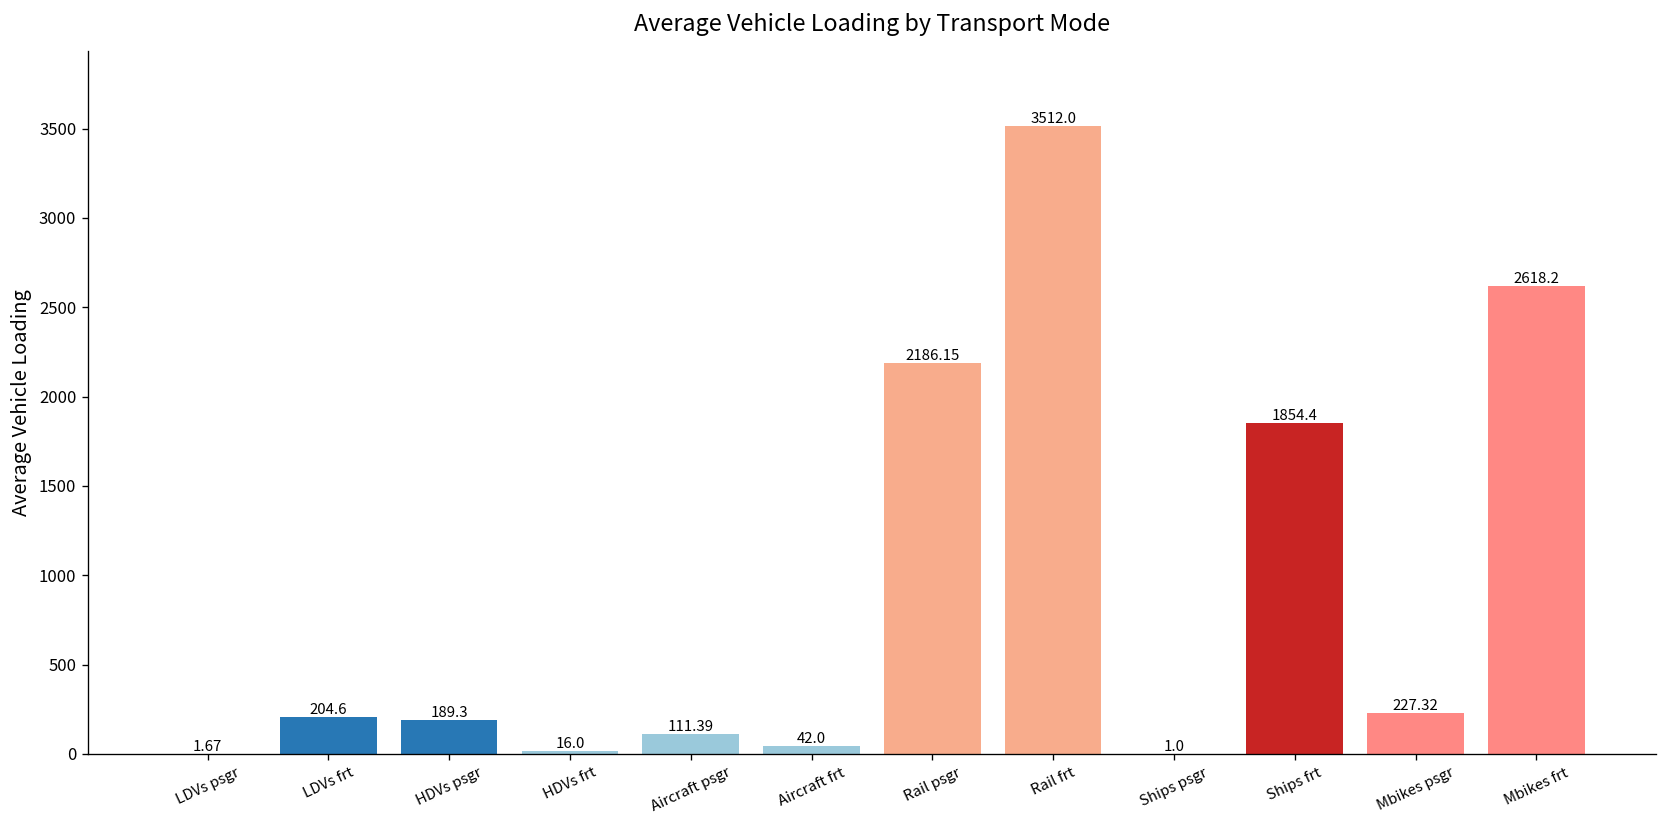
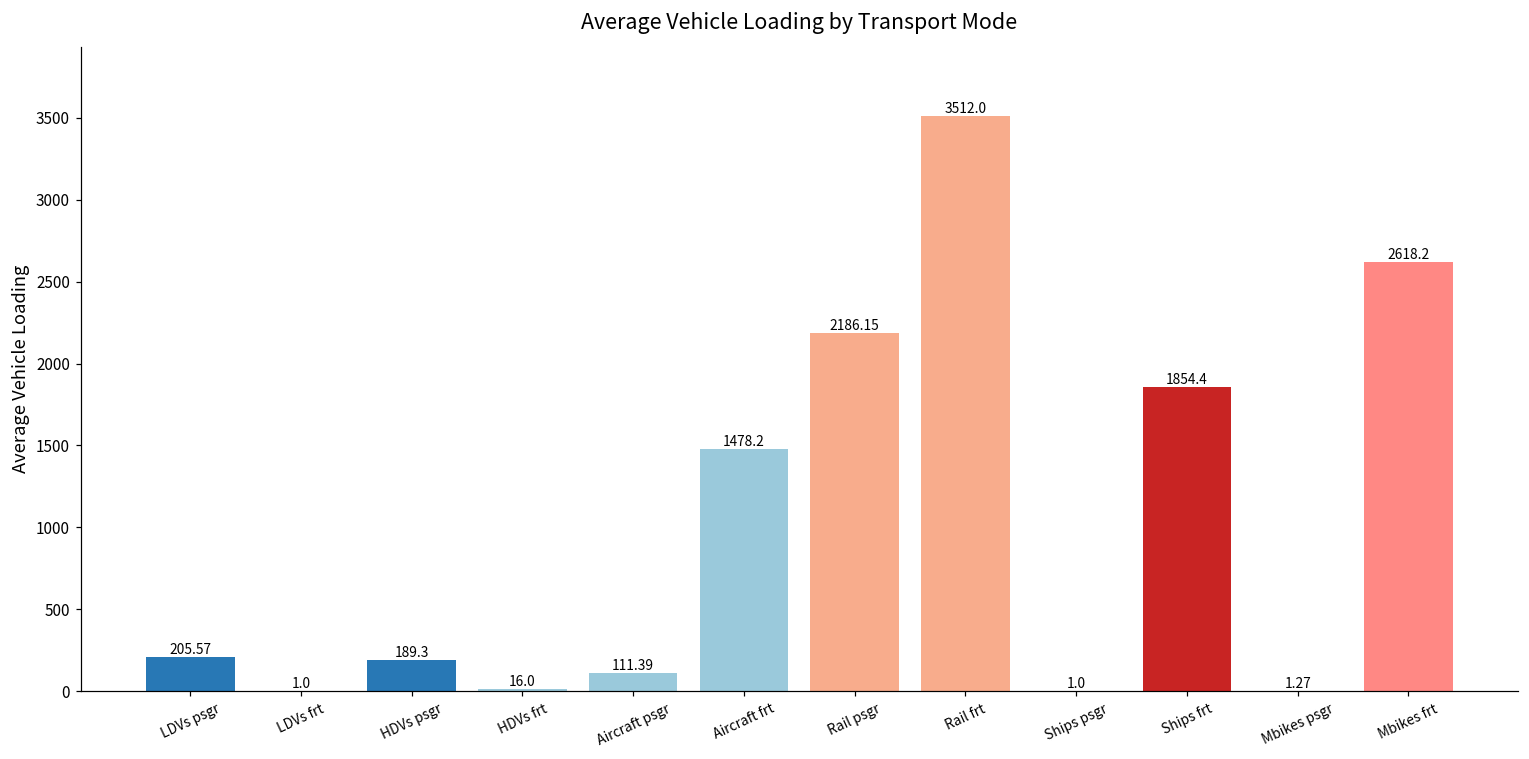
  {
-   "LDVs psgr": 1.67,
-   "LDVs frt": 204.6,
+   "LDVs psgr": 205.57,
+   "LDVs frt": 1.0,
    "HDVs psgr": 189.3,
    "HDVs frt": 16.0,
    "Aircraft psgr": 111.39,
-   "Aircraft frt": 42.0,
+   "Aircraft frt": 1478.2,
    "Rail psgr": 2186.15,
    "Rail frt": 3512.0,
    "Ships psgr": 1.0,
    "Ships frt": 1854.4,
-   "Mbikes psgr": 227.32,
+   "Mbikes psgr": 1.27,
    "Mbikes frt": 2618.2
  }
